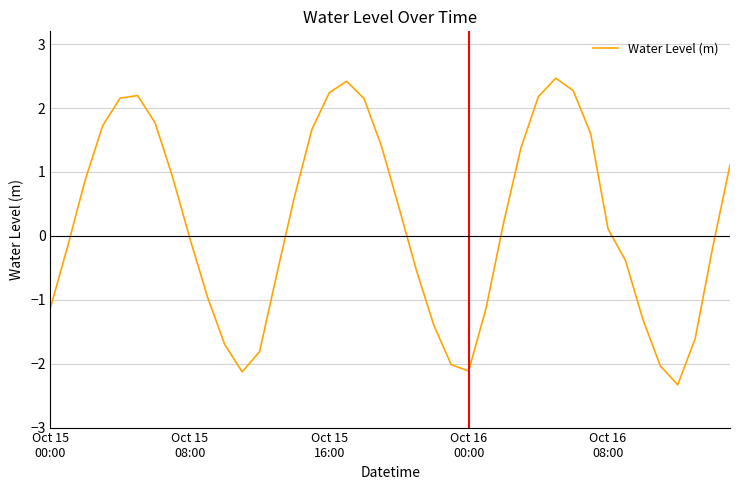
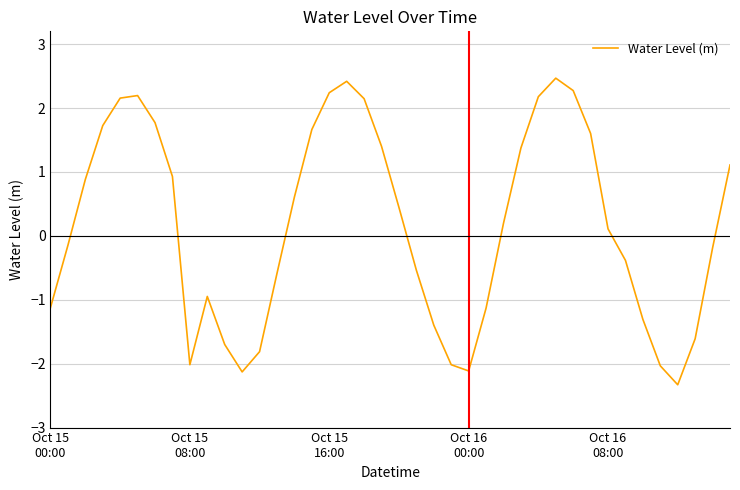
  {
    "Oct 15 00:00": -1.1,
-   "Oct 15 08:00": 0.0,
+   "Oct 15 08:00": -2.0,
    "Oct 15 16:00": 2.2,
    "Oct 16 00:00": -2.1,
    "Oct 16 08:00": 0.1
  }
